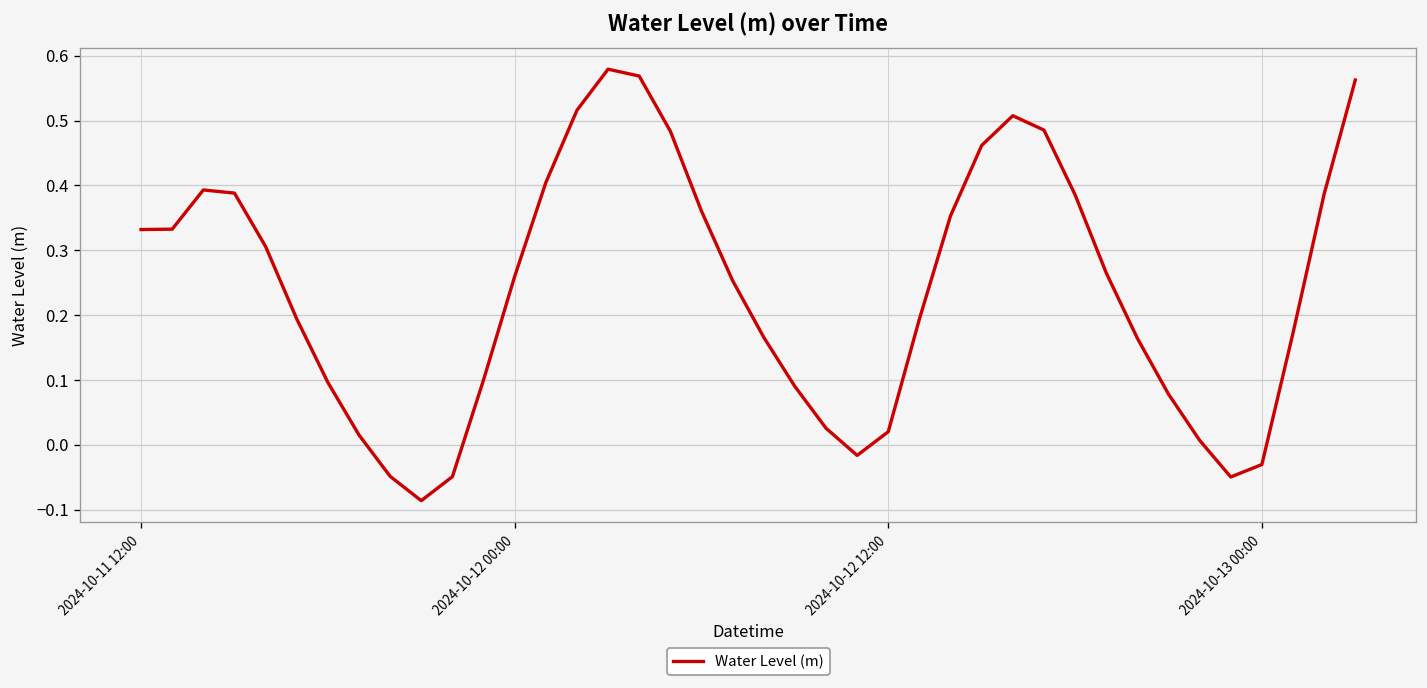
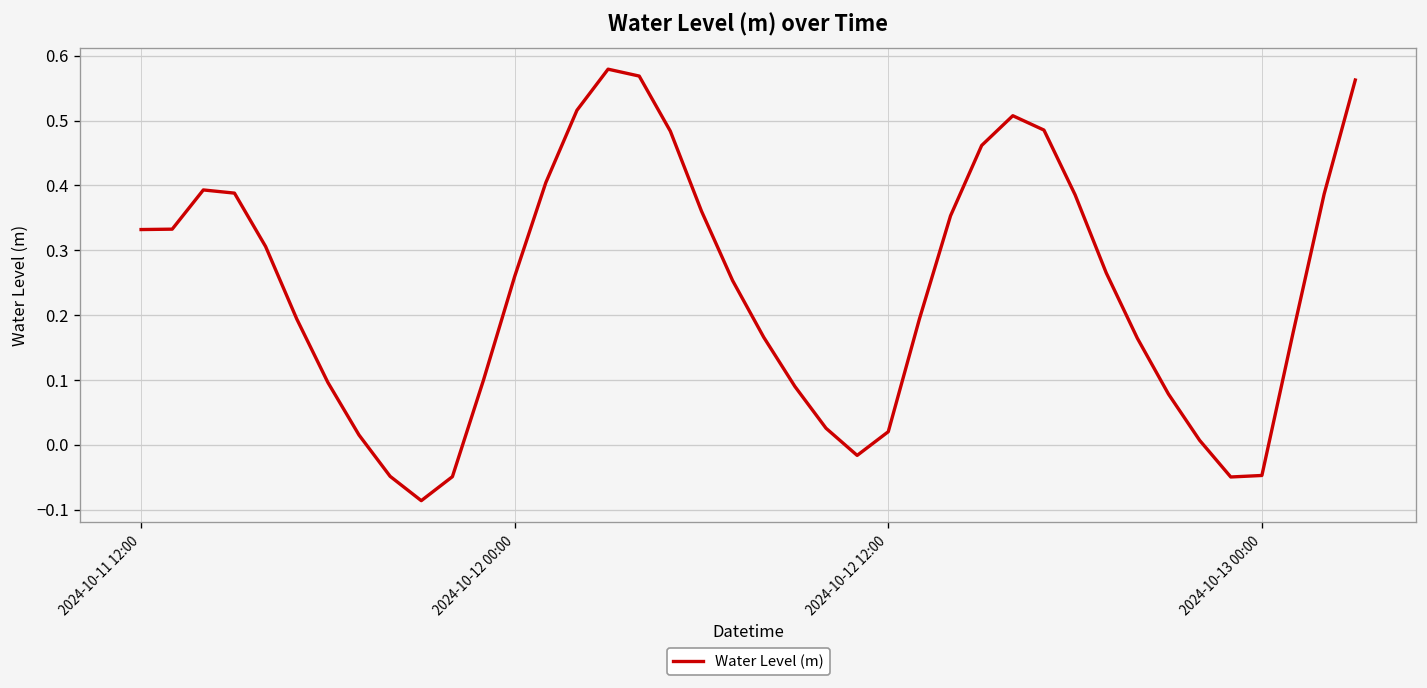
  {
    "2024-10-11 12:00": 0.33,
    "2024-10-12 00:00": 0.26,
    "2024-10-12 12:00": 0.02,
-   "2024-10-13 00:00": -0.03
+   "2024-10-13 00:00": -0.05
  }
